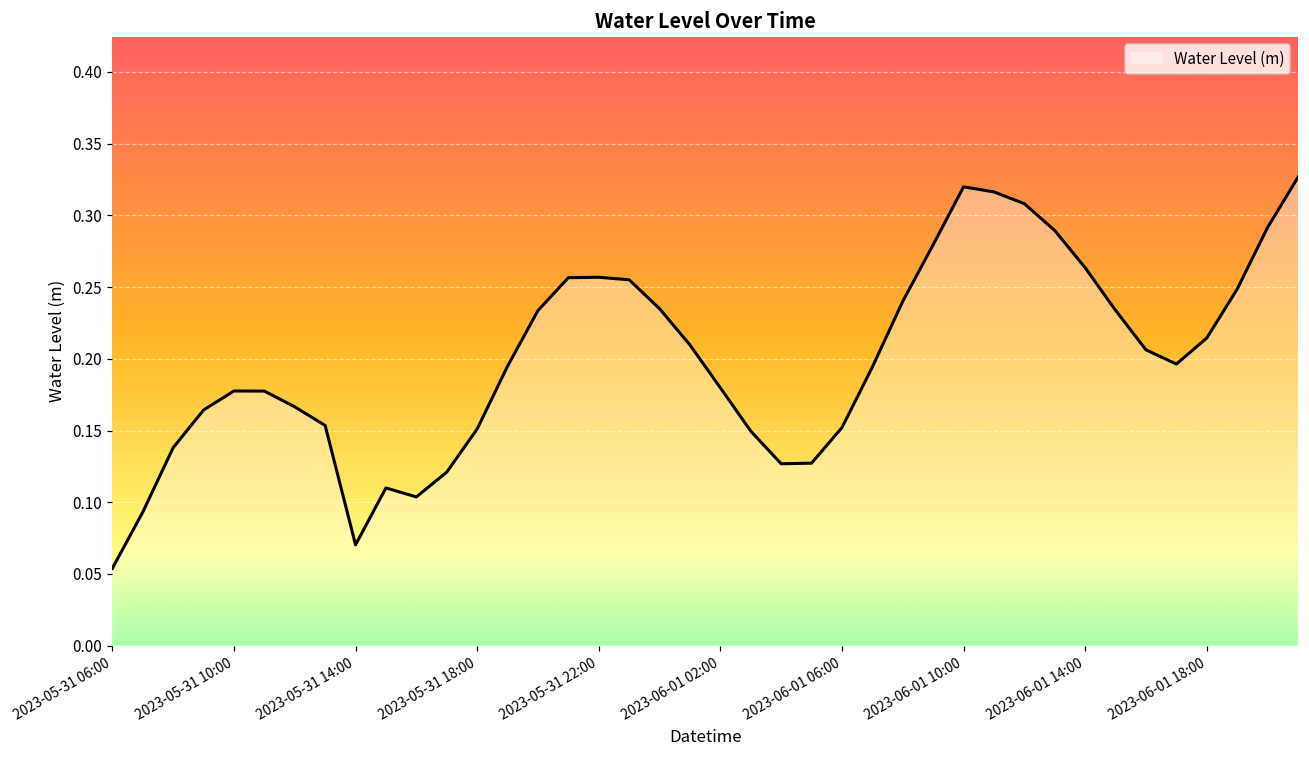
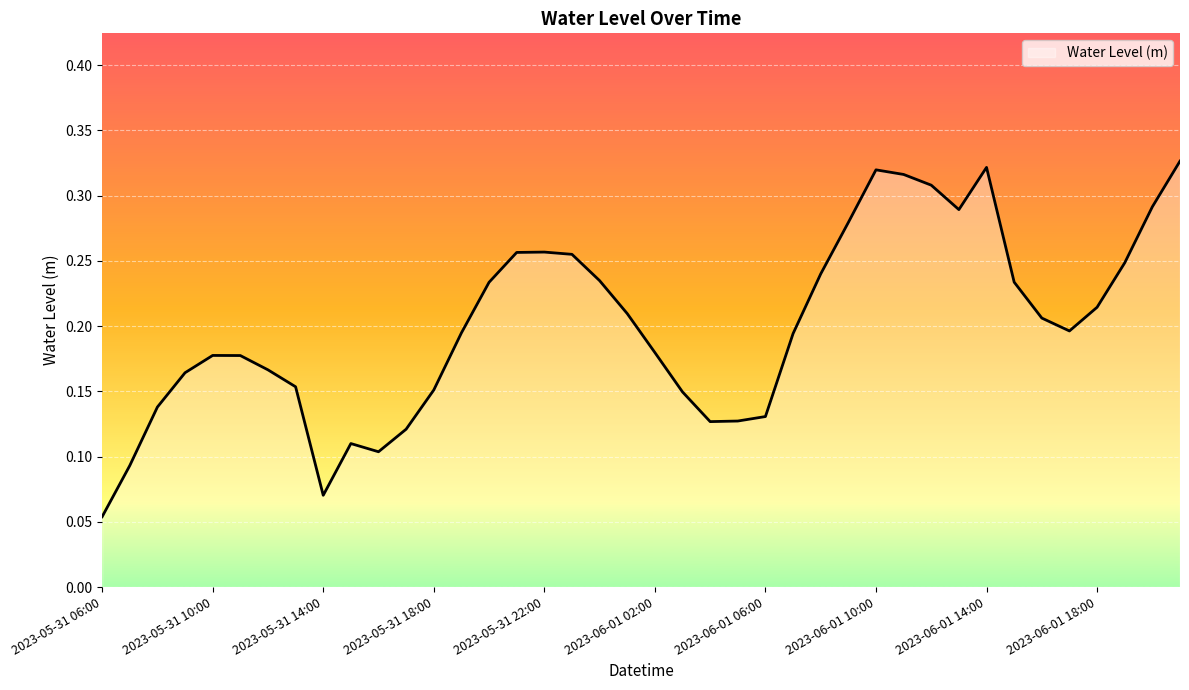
  {
    "2023-05-31 06:00": 0.054,
    "2023-05-31 10:00": 0.178,
    "2023-05-31 14:00": 0.070,
    "2023-05-31 18:00": 0.151,
    "2023-05-31 22:00": 0.257,
    "2023-06-01 02:00": 0.180,
-   "2023-06-01 06:00": 0.152,
+   "2023-06-01 06:00": 0.131,
    "2023-06-01 10:00": 0.320,
-   "2023-06-01 14:00": 0.263,
+   "2023-06-01 14:00": 0.322,
    "2023-06-01 18:00": 0.214
  }
